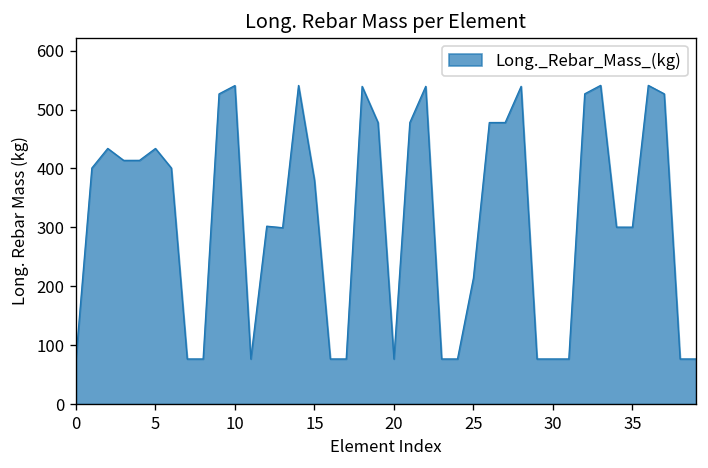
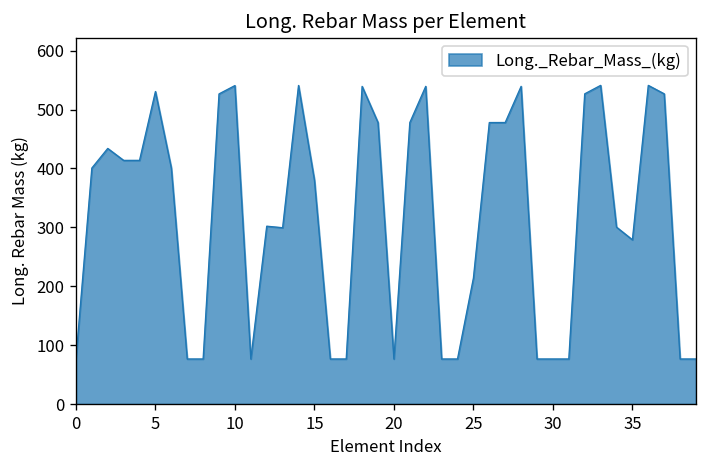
  {
    "0": 80,
-   "5": 430,
+   "5": 530,
    "10": 540,
    "15": 380,
    "20": 80,
    "25": 210,
    "30": 80,
-   "35": 300
+   "35": 280
  }
